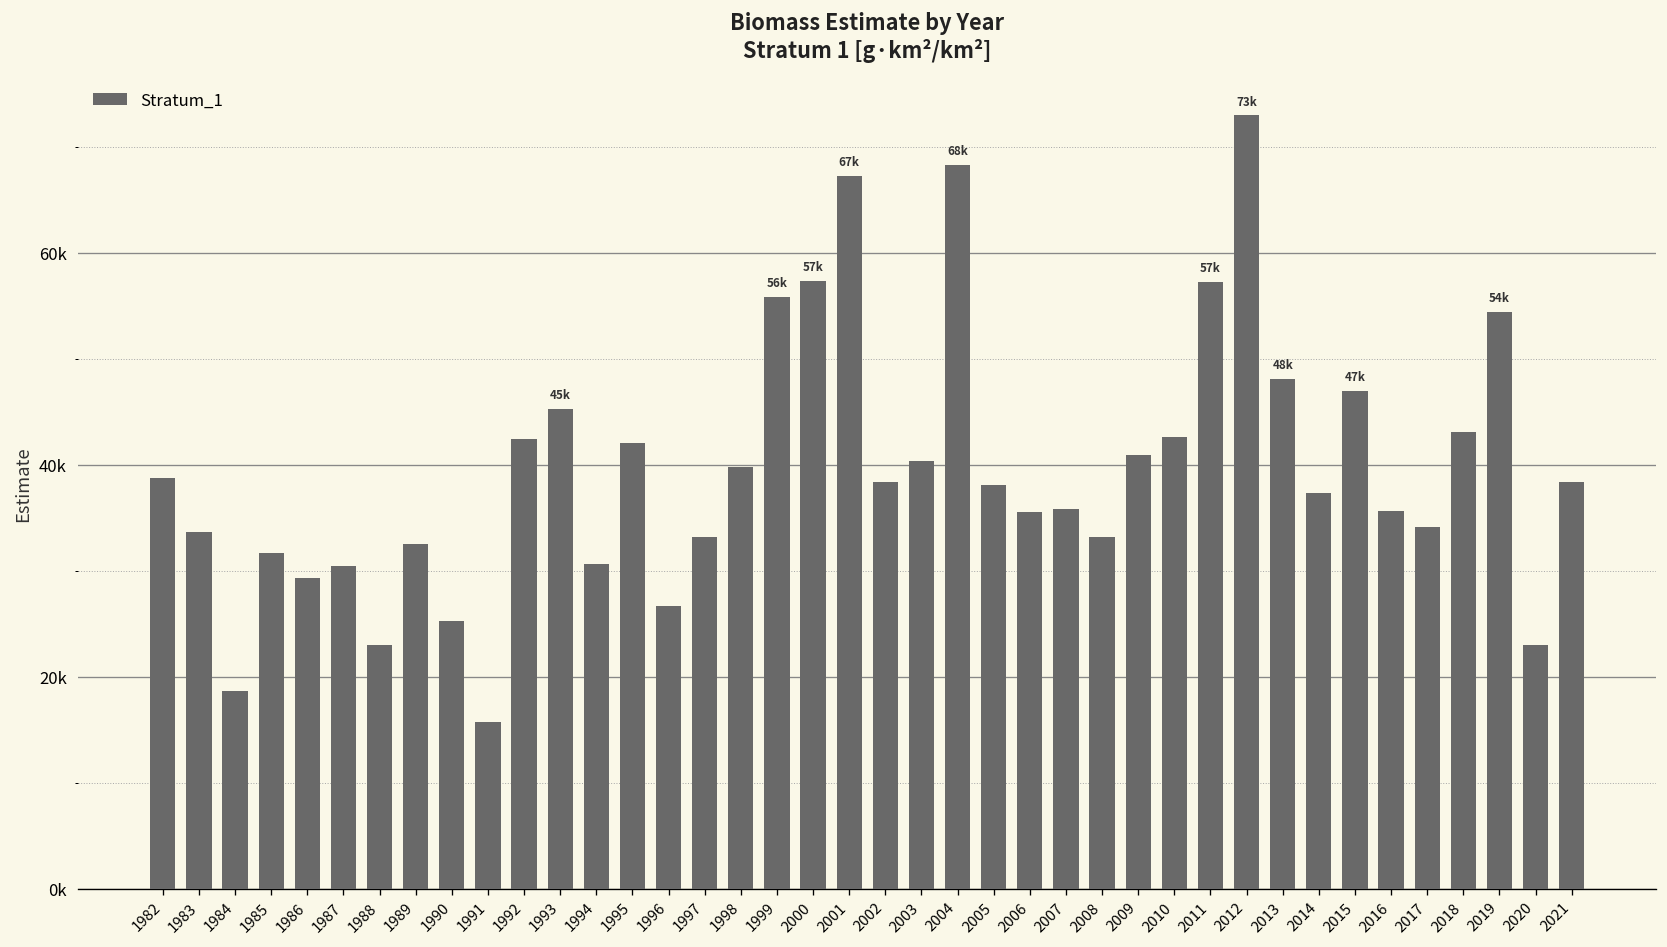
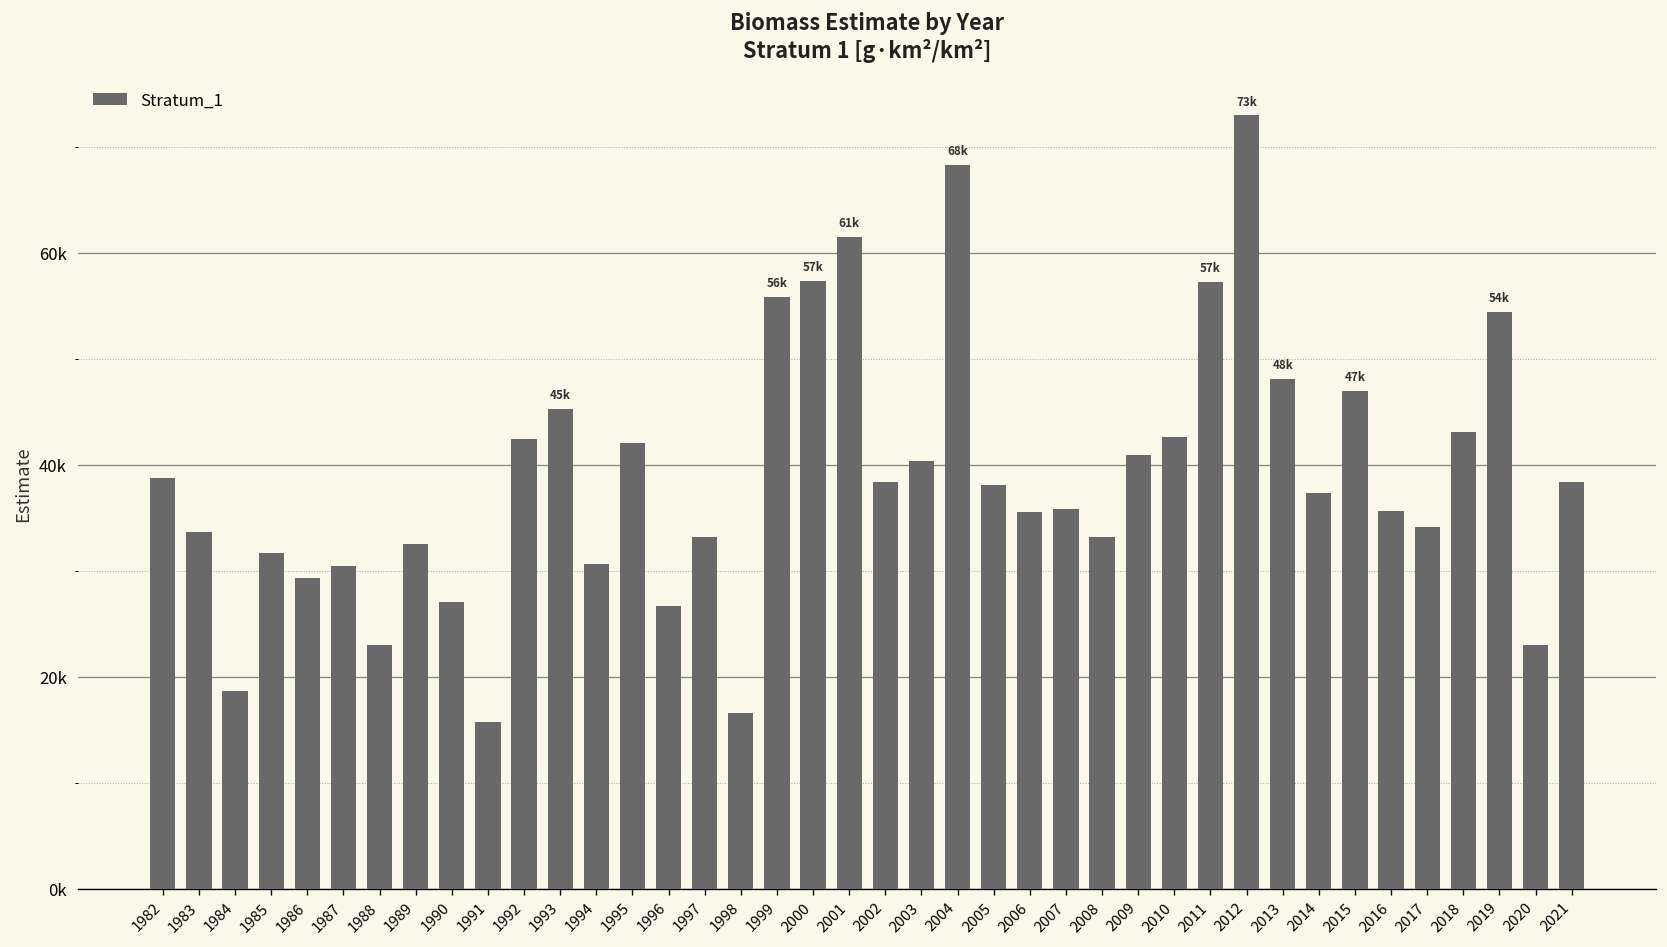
  {
-   "1990": "25000",
+   "1990": "27000",
    "1993": "45k",
-   "1998": "40000",
+   "1998": "17000",
    "1999": "56k",
    "2000": "57k",
-   "2001": "67k",
+   "2001": "61k",
    "2004": "68k",
    "2011": "57k",
    "2012": "73k",
    "2013": "48k",
    "2015": "47k",
    "2019": "54k"
  }
